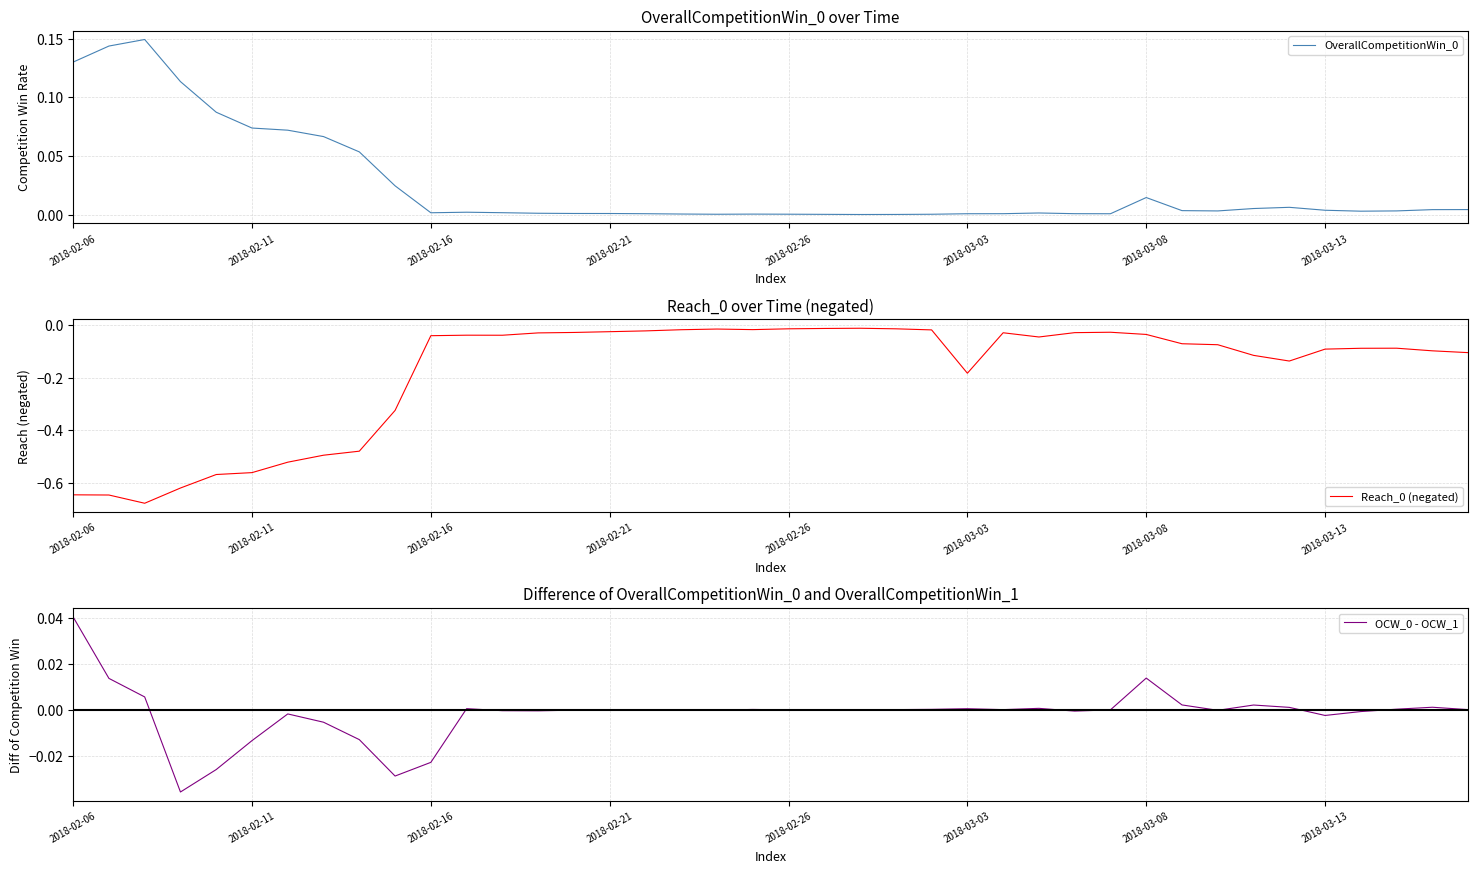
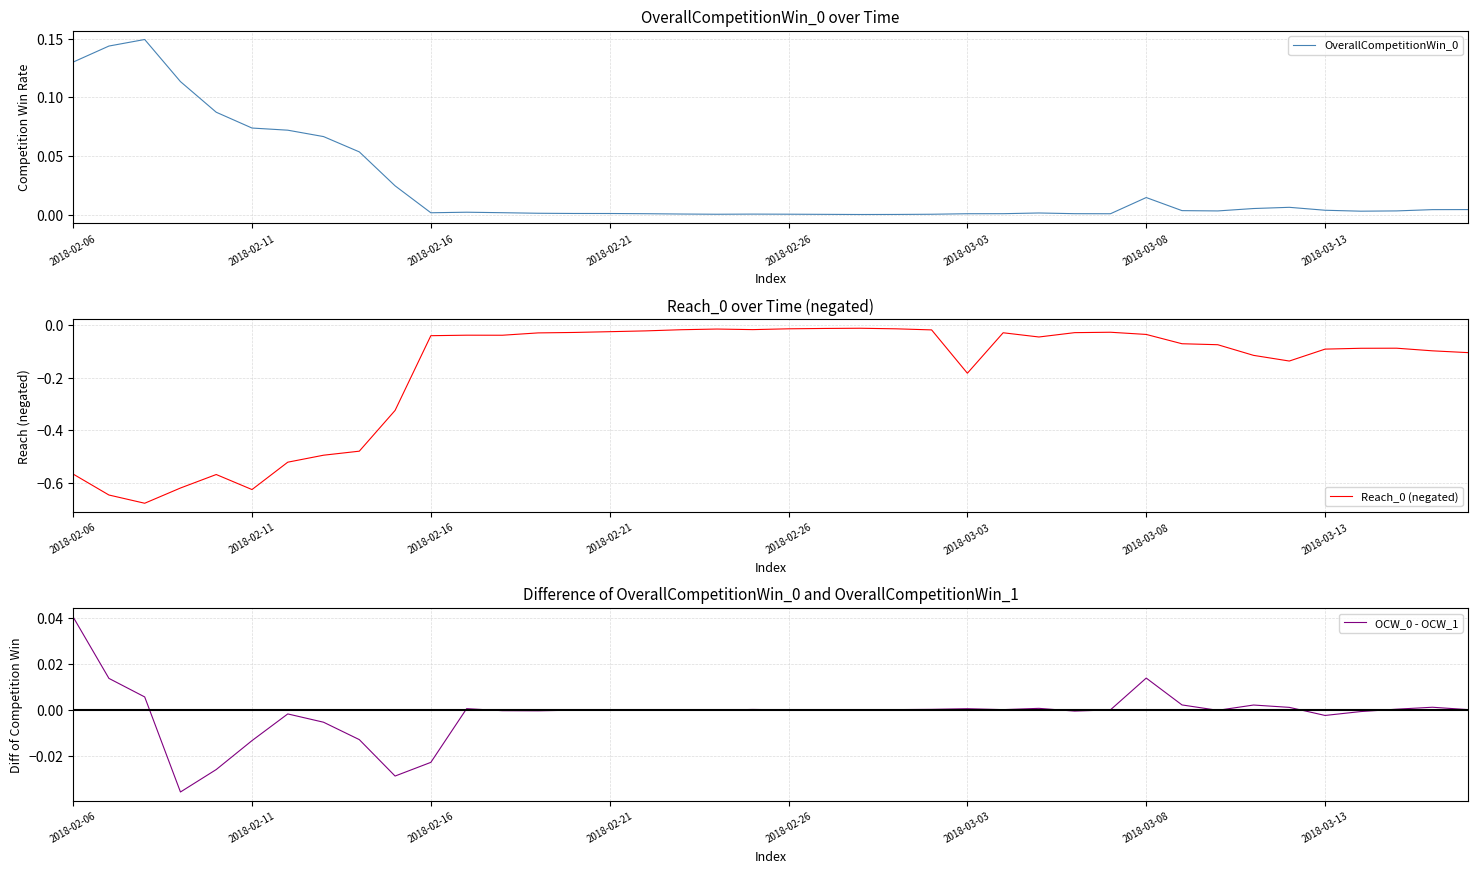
  {
    "OverallCompetitionWin_0 over Time": {
      "2018-02-06": 0.130,
      "2018-02-11": 0.074,
      "2018-02-16": 0.002,
      "2018-02-21": 0.001,
      "2018-02-26": 0.001,
      "2018-03-03": 0.001,
      "2018-03-08": 0.015,
      "2018-03-13": 0.004
    },
    "Reach_0 over Time (negated)": {
-     "2018-02-06": -0.65,
-     "2018-02-11": -0.56,
+     "2018-02-06": -0.57,
+     "2018-02-11": -0.63,
      "2018-02-16": -0.04,
      "2018-02-21": -0.02,
      "2018-02-26": -0.01,
      "2018-03-03": -0.18,
      "2018-03-08": -0.03,
      "2018-03-13": -0.09
    },
    "Difference of OverallCompetitionWin_0 and OverallCompetitionWin_1": {
      "2018-02-06": 0.040,
      "2018-02-11": -0.013,
      "2018-02-16": -0.023,
      "2018-02-21": 0.000,
      "2018-02-26": 0.000,
      "2018-03-03": 0.000,
      "2018-03-08": 0.014,
      "2018-03-13": -0.002
    }
  }
